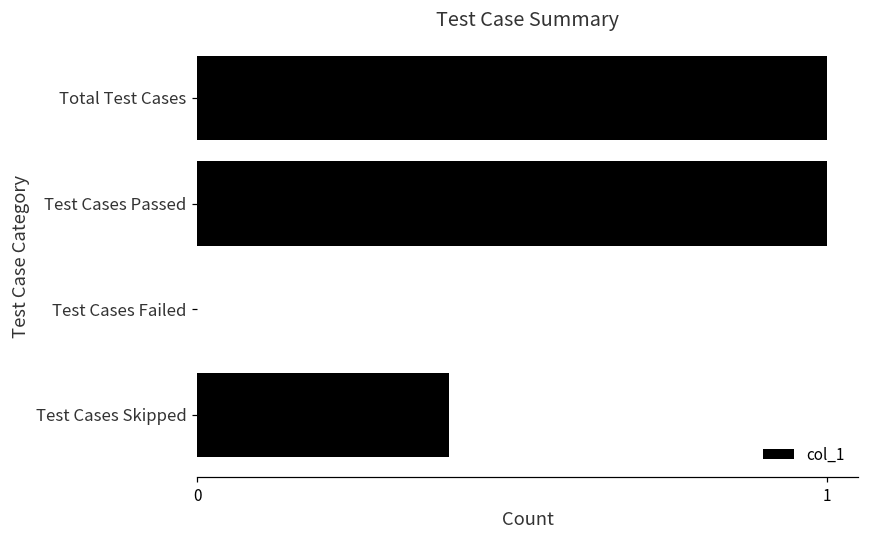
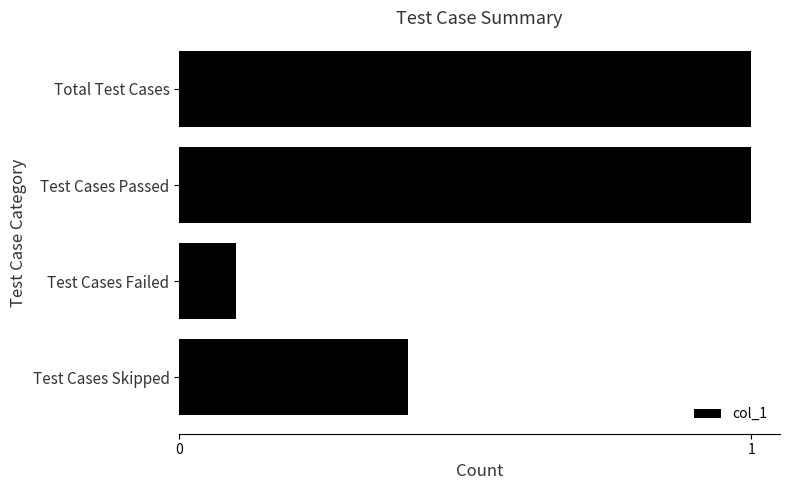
  {
    "Total Test Cases": 1.0,
    "Test Cases Passed": 1.0,
-   "Test Cases Failed": 0.0,
+   "Test Cases Failed": 0.1,
    "Test Cases Skipped": 0.4
  }
